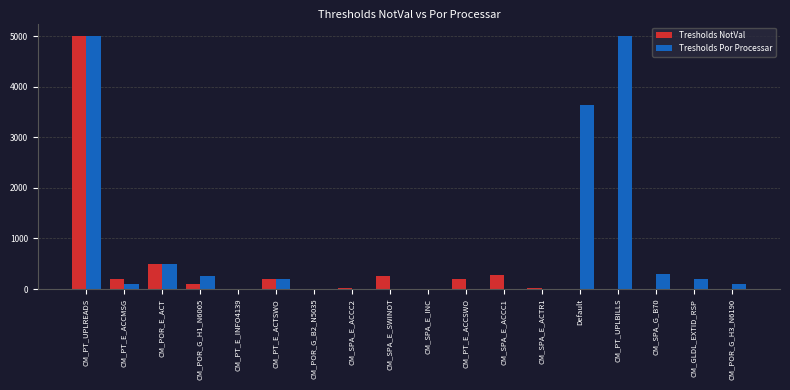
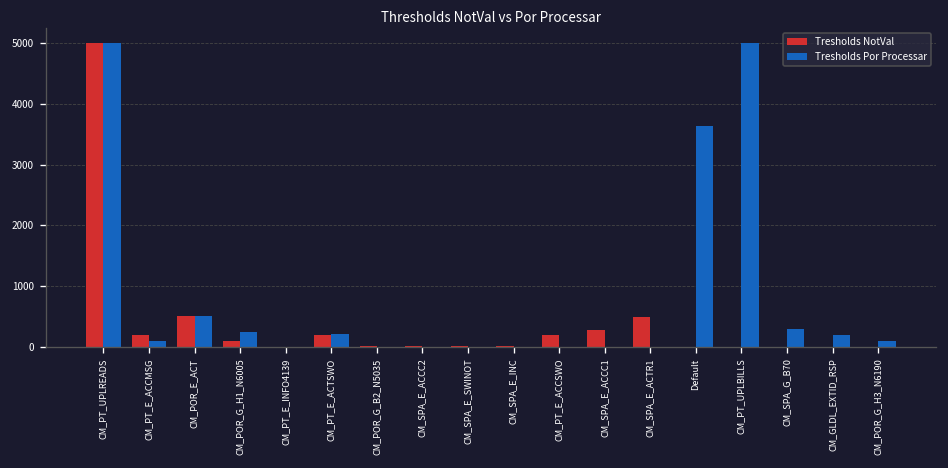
  {
    "Tresholds NotVal": {
      "CM_PT_UPLREADS": 5000,
      "CM_PT_E_ACCMSG": 200,
      "CM_POR_E_ACT": 500,
      "CM_POR_G_H1_N6005": 100,
      "CM_PT_E_ACTSWO": 200,
-     "CM_SPA_E_SWINOT": 300,
+     "CM_SPA_E_SWINOT": 0,
      "CM_PT_E_ACCSWO": 200,
      "CM_SPA_E_ACCC1": 300,
-     "CM_SPA_E_ACTR1": 0,
+     "CM_SPA_E_ACTR1": 500,
      "CM_PT_UPLBILLS": 0,
      "CM_SPA_G_B70": 0,
      "CM_GLDL_EXTID_RSP": 0,
      "CM_POR_G_H3_N6190": 0
    },
    "Tresholds Por Processar": {
      "CM_PT_UPLREADS": 5000,
      "CM_PT_E_ACCMSG": 100,
      "CM_POR_E_ACT": 500,
      "CM_POR_G_H1_N6005": 300,
      "CM_PT_E_INFO4139": 0,
      "CM_PT_E_ACTSWO": 200,
      "CM_POR_G_B2_N5035": 0,
      "CM_SPA_E_ACCC2": 0,
      "CM_SPA_E_SWINOT": 0,
      "CM_SPA_E_INC": 0,
      "CM_PT_E_ACCSWO": 0,
      "CM_SPA_E_ACCC1": 0,
      "CM_SPA_E_ACTR1": 0,
      "Default": 3600,
      "CM_PT_UPLBILLS": 5000,
      "CM_SPA_G_B70": 300,
      "CM_GLDL_EXTID_RSP": 200,
      "CM_POR_G_H3_N6190": 100
    }
  }
